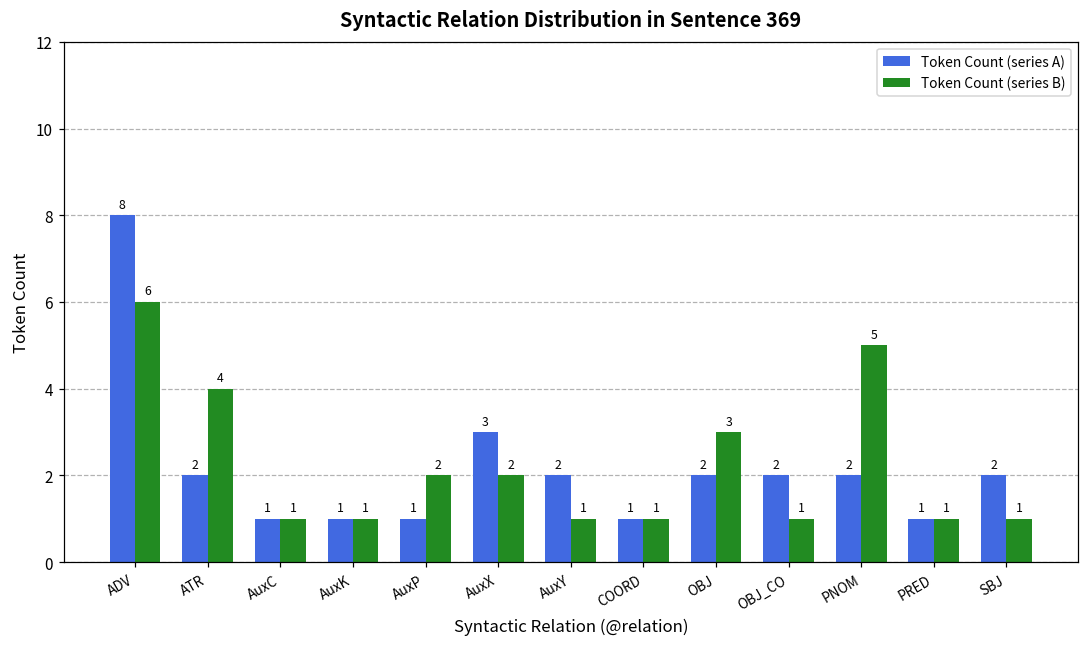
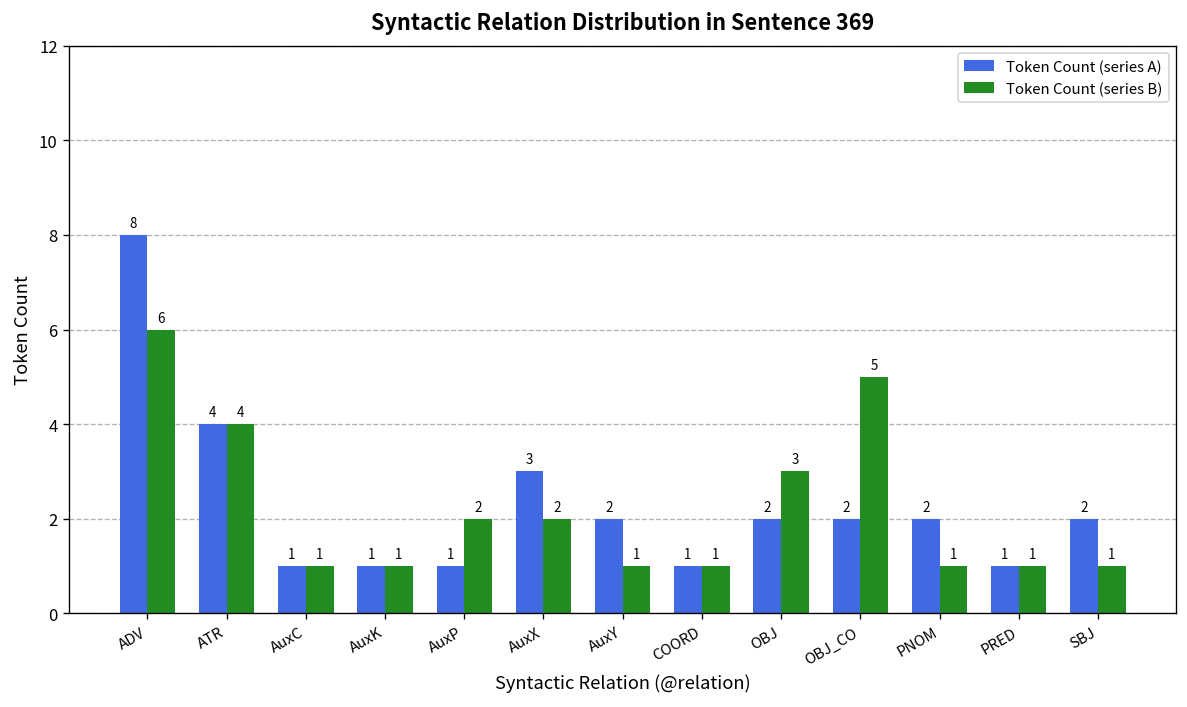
  {
    "Token Count (series A)": {
      "ADV": 8,
-     "ATR": 2,
+     "ATR": 4,
      "AuxC": 1,
      "AuxK": 1,
      "AuxP": 1,
      "AuxX": 3,
      "AuxY": 2,
      "COORD": 1,
      "OBJ": 2,
      "OBJ_CO": 2,
      "PNOM": 2,
      "PRED": 1,
      "SBJ": 2
    },
    "Token Count (series B)": {
      "ADV": 6,
      "ATR": 4,
      "AuxC": 1,
      "AuxK": 1,
      "AuxP": 2,
      "AuxX": 2,
      "AuxY": 1,
      "COORD": 1,
      "OBJ": 3,
-     "OBJ_CO": 1,
-     "PNOM": 5,
+     "OBJ_CO": 5,
+     "PNOM": 1,
      "PRED": 1,
      "SBJ": 1
    }
  }
